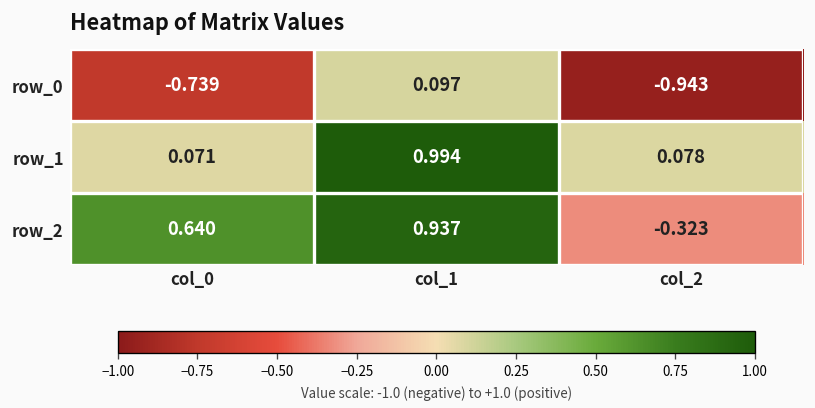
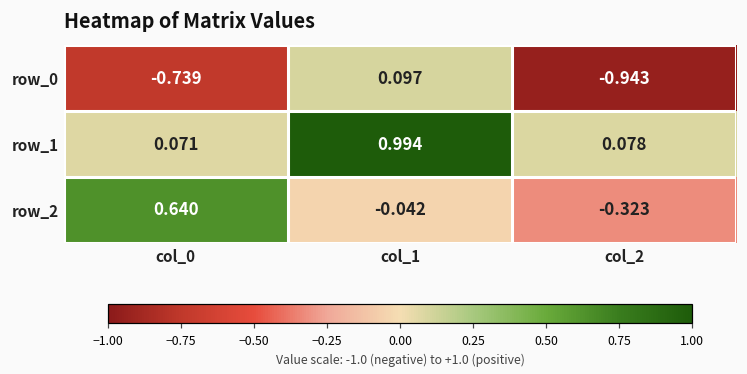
  {
    "row_0": {
      "col_0": -0.739,
      "col_1": 0.097,
      "col_2": -0.943
    },
    "row_1": {
      "col_0": 0.071,
      "col_1": 0.994,
      "col_2": 0.078
    },
    "row_2": {
      "col_0": 0.640,
-     "col_1": 0.937,
+     "col_1": -0.042,
      "col_2": -0.323
    }
  }
